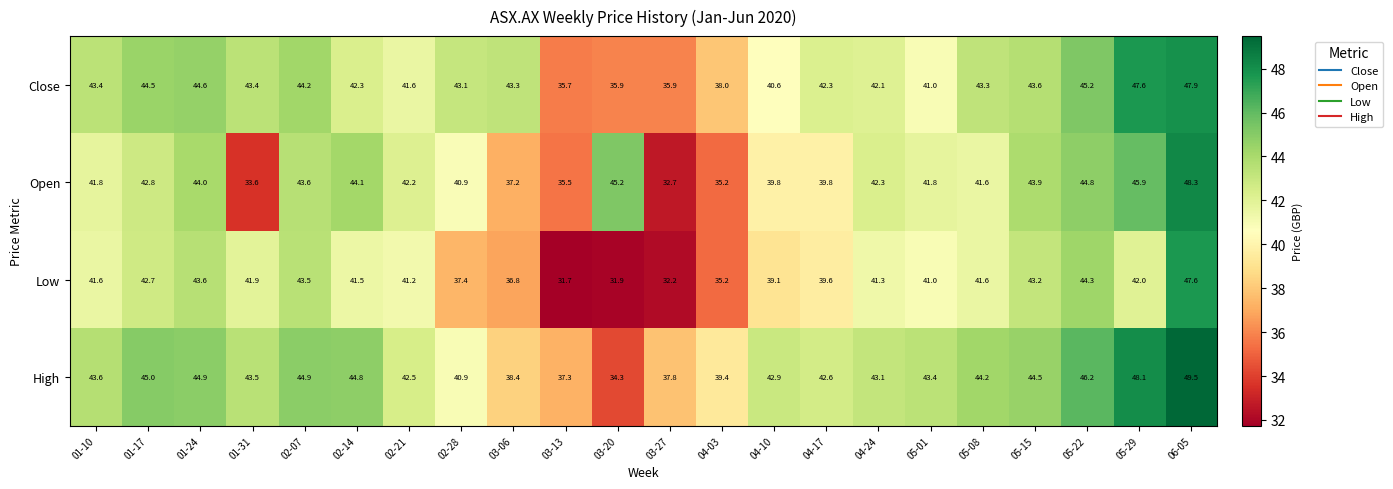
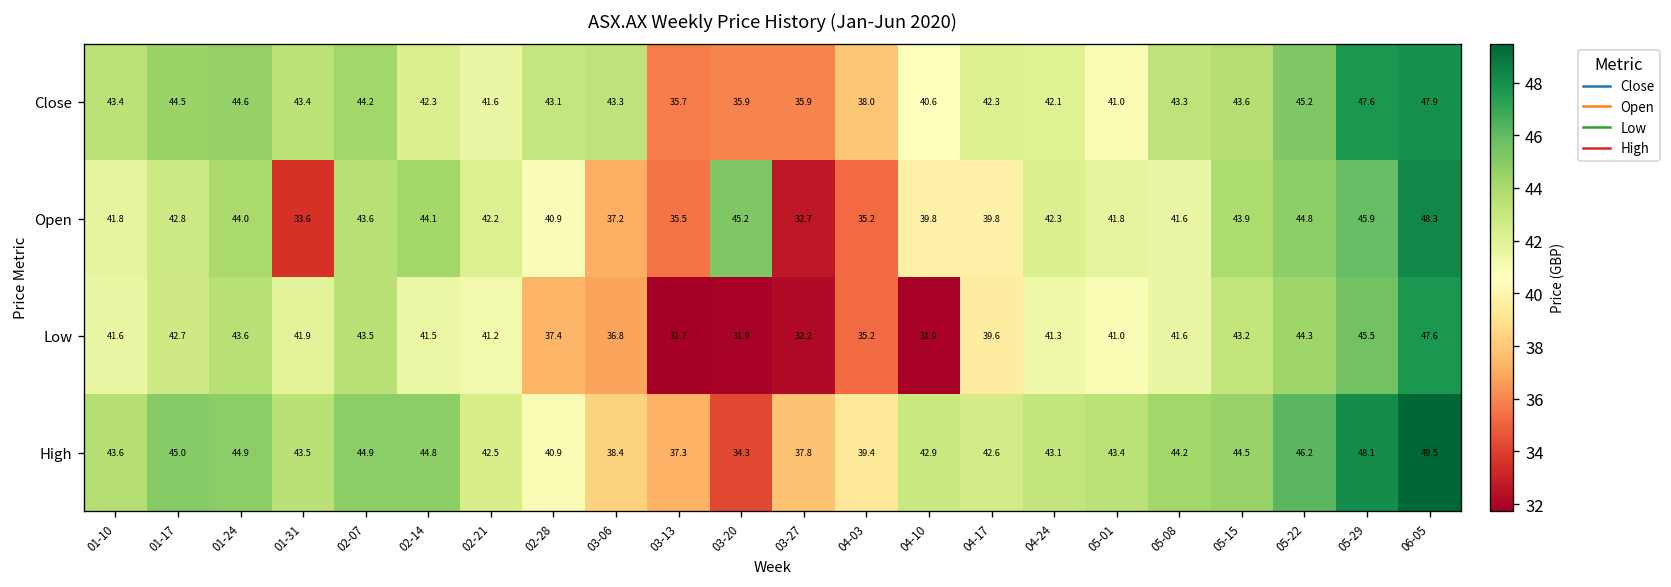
  {
    "Close": {
      "01-10": 43.4,
      "01-17": 44.5,
      "01-24": 44.6,
      "01-31": 43.4,
      "02-07": 44.2,
      "02-14": 42.3,
      "02-21": 41.6,
      "02-28": 43.1,
      "03-06": 43.3,
      "03-13": 35.7,
      "03-20": 35.9,
      "03-27": 35.9,
      "04-03": 38.0,
      "04-10": 40.6,
      "04-17": 42.3,
      "04-24": 42.1,
      "05-01": 41.0,
      "05-08": 43.3,
      "05-15": 43.6,
      "05-22": 45.2,
      "05-29": 47.6,
      "06-05": 47.9
    },
    "Open": {
      "01-10": 41.8,
      "01-17": 42.8,
      "01-24": 44.0,
      "01-31": 33.6,
      "02-07": 43.6,
      "02-14": 44.1,
      "02-21": 42.2,
      "02-28": 40.9,
      "03-06": 37.2,
      "03-13": 35.5,
      "03-20": 45.2,
      "03-27": 32.7,
      "04-03": 35.2,
      "04-10": 39.8,
      "04-17": 39.8,
      "04-24": 42.3,
      "05-01": 41.8,
      "05-08": 41.6,
      "05-15": 43.9,
      "05-22": 44.8,
      "05-29": 45.9,
      "06-05": 48.3
    },
    "Low": {
      "01-10": 41.6,
      "01-17": 42.7,
      "01-24": 43.6,
      "01-31": 41.9,
      "02-07": 43.5,
      "02-14": 41.5,
      "02-21": 41.2,
      "02-28": 37.4,
      "03-06": 36.8,
      "03-13": 31.7,
      "03-20": 31.9,
      "03-27": 32.2,
      "04-03": 35.2,
-     "04-10": 39.1,
+     "04-10": 31.9,
      "04-17": 39.6,
      "04-24": 41.3,
      "05-01": 41.0,
      "05-08": 41.6,
      "05-15": 43.2,
      "05-22": 44.3,
-     "05-29": 42.0,
+     "05-29": 45.5,
      "06-05": 47.6
    },
    "High": {
      "01-10": 43.6,
      "01-17": 45.0,
      "01-24": 44.9,
      "01-31": 43.5,
      "02-07": 44.9,
      "02-14": 44.8,
      "02-21": 42.5,
      "02-28": 40.9,
      "03-06": 38.4,
      "03-13": 37.3,
      "03-20": 34.3,
      "03-27": 37.8,
      "04-03": 39.4,
      "04-10": 42.9,
      "04-17": 42.6,
      "04-24": 43.1,
      "05-01": 43.4,
      "05-08": 44.2,
      "05-15": 44.5,
      "05-22": 46.2,
      "05-29": 48.1,
      "06-05": 49.5
    }
  }
